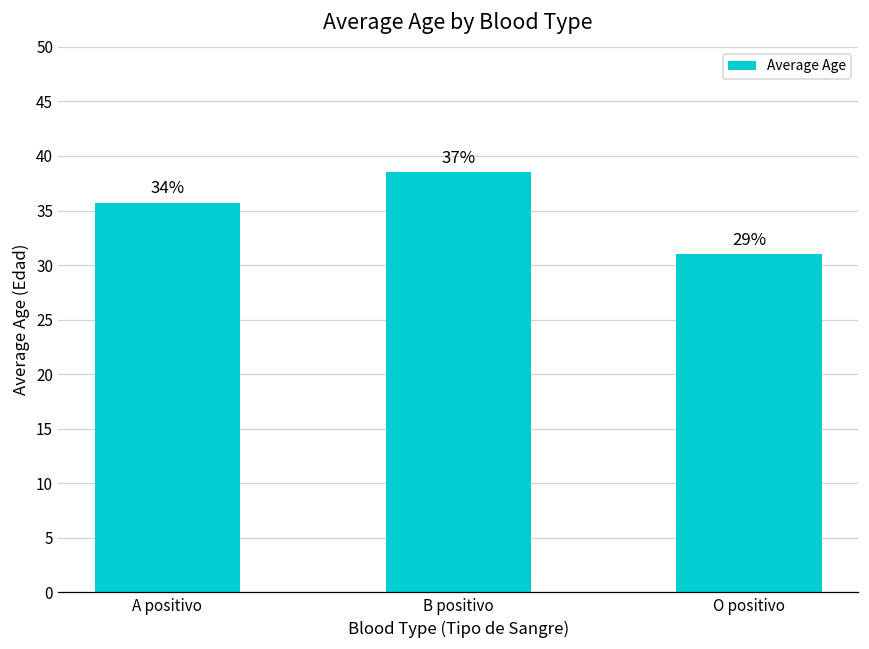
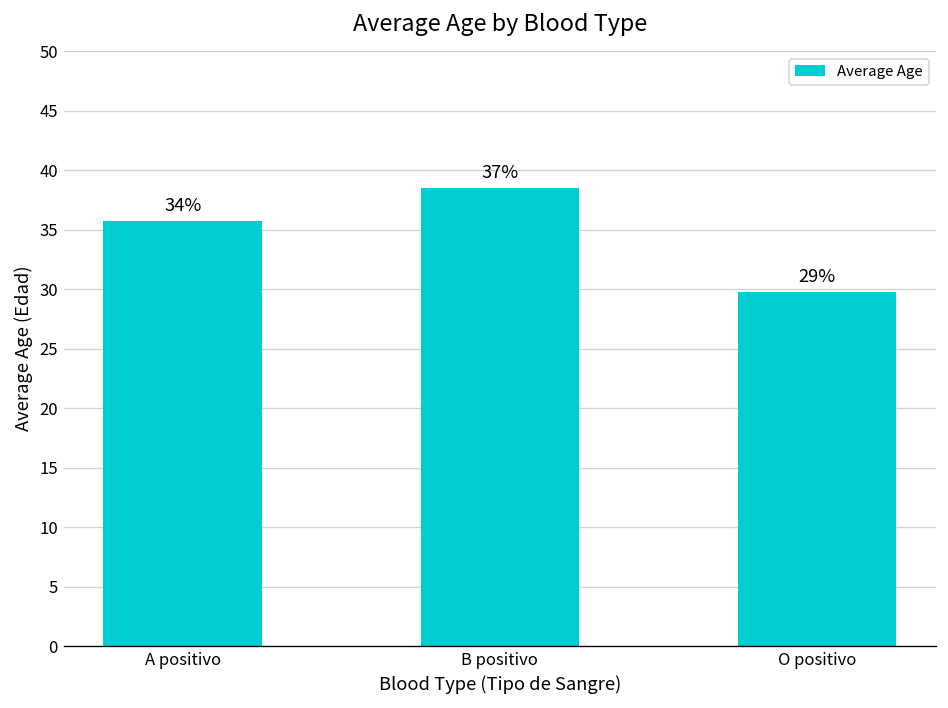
  {
-   "O positivo": 31
+   "O positivo": 30
  }
